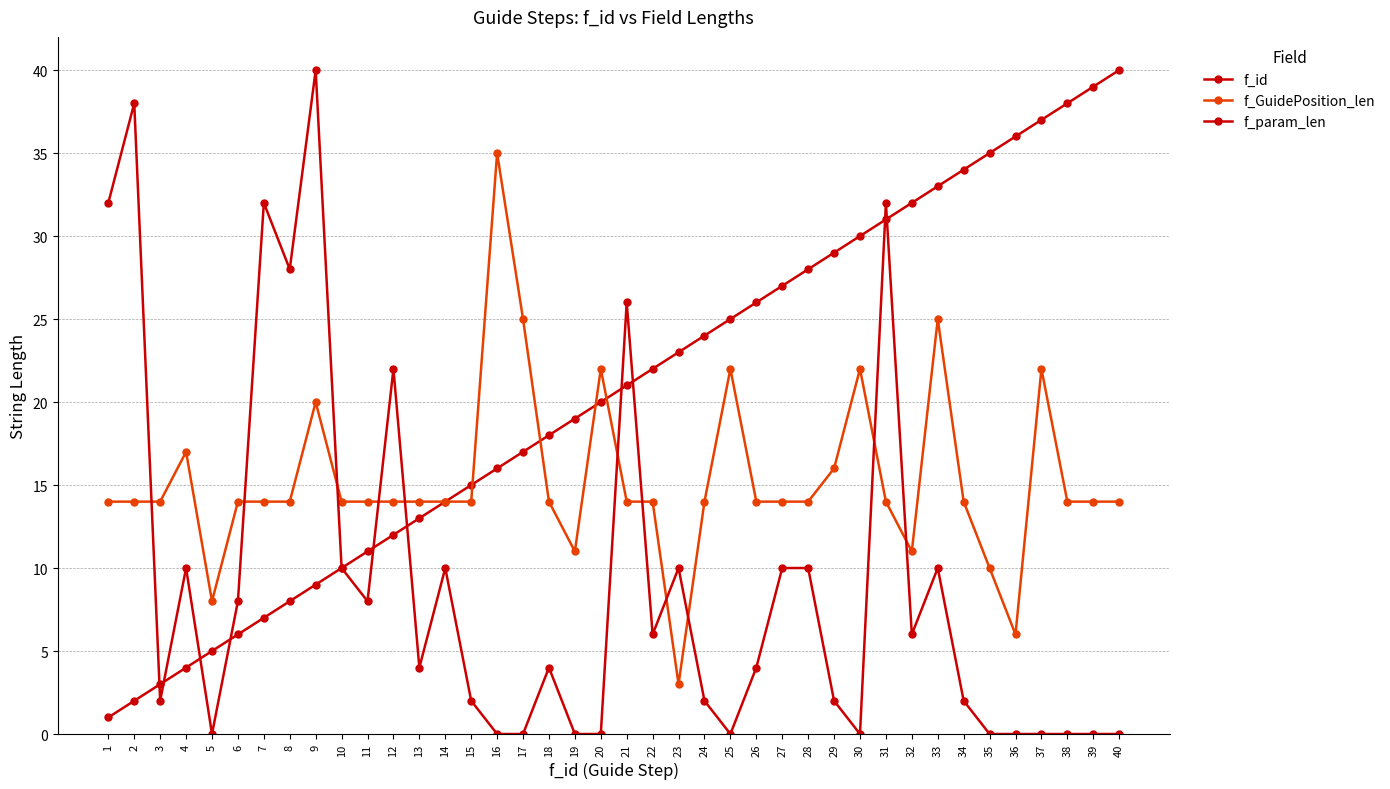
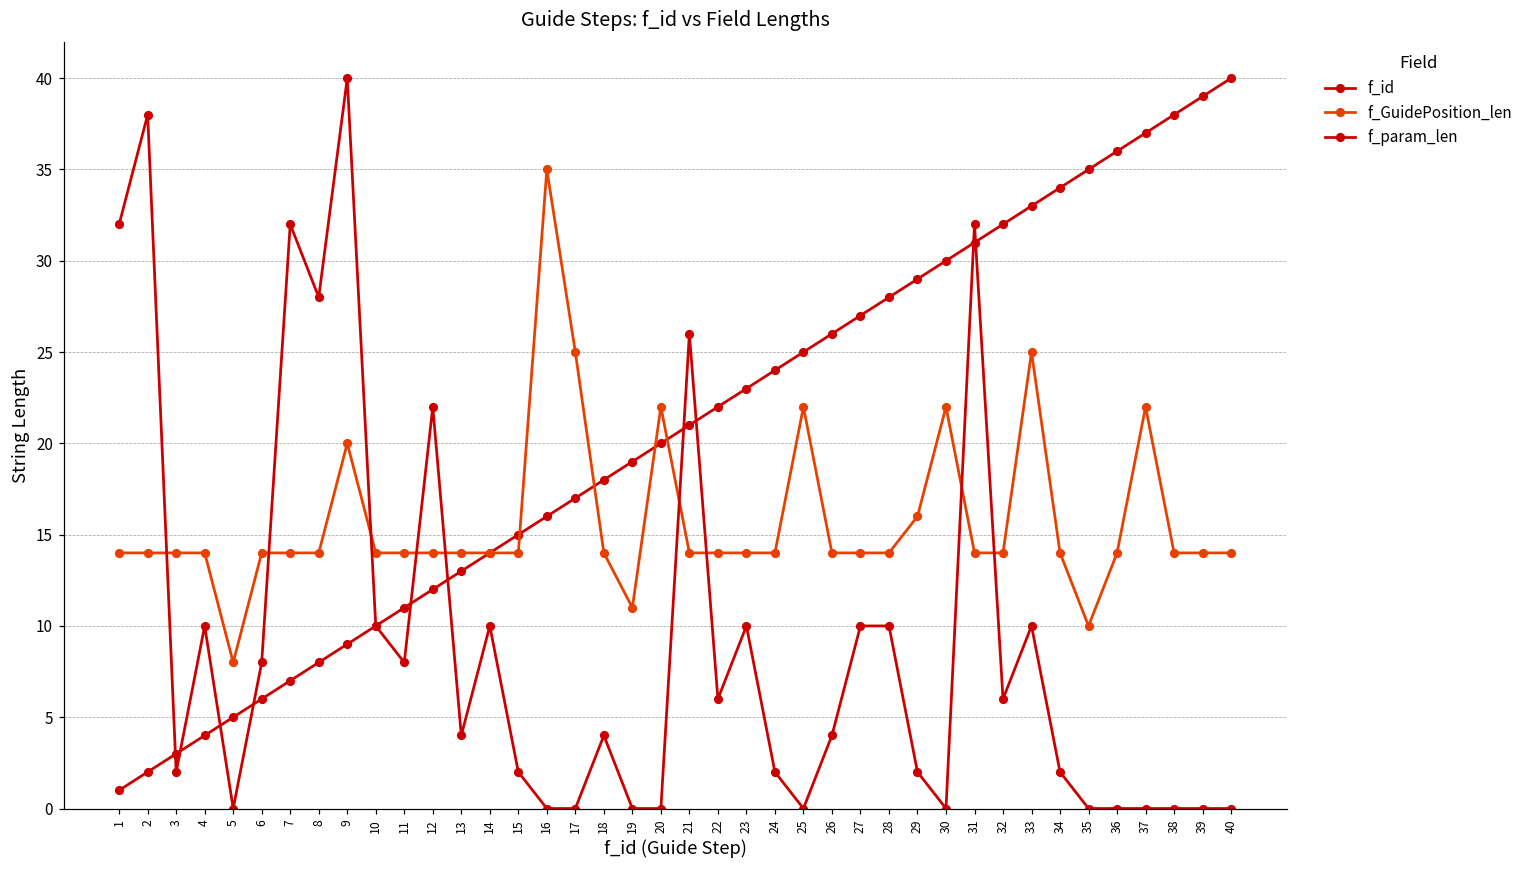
  {
    "f_GuidePosition_len": {
      "1": 14,
      "2": 14,
      "3": 14,
-     "4": 17,
+     "4": 14,
      "5": 8,
      "6": 14,
      "7": 14,
      "8": 14,
      "9": 20,
      "10": 14,
      "11": 14,
      "12": 14,
      "13": 14,
      "15": 14,
      "16": 35,
      "17": 25,
      "18": 14,
      "19": 11,
      "20": 22,
      "21": 14,
      "22": 14,
-     "23": 3,
+     "23": 14,
      "24": 14,
      "25": 22,
      "26": 14,
      "27": 14,
      "28": 14,
      "29": 16,
      "30": 22,
      "31": 14,
-     "32": 11,
+     "32": 14,
      "33": 25,
      "34": 14,
      "35": 10,
-     "36": 6,
+     "36": 14,
      "37": 22,
      "38": 14,
      "39": 14,
      "40": 14
    }
  }
